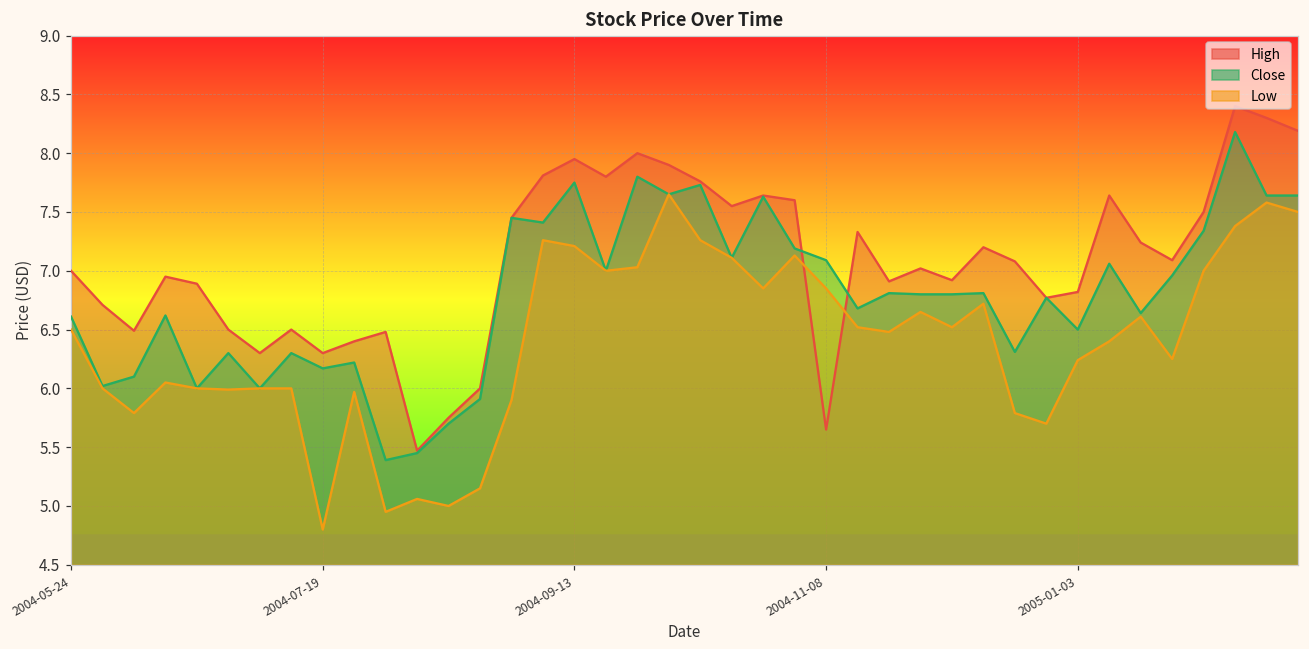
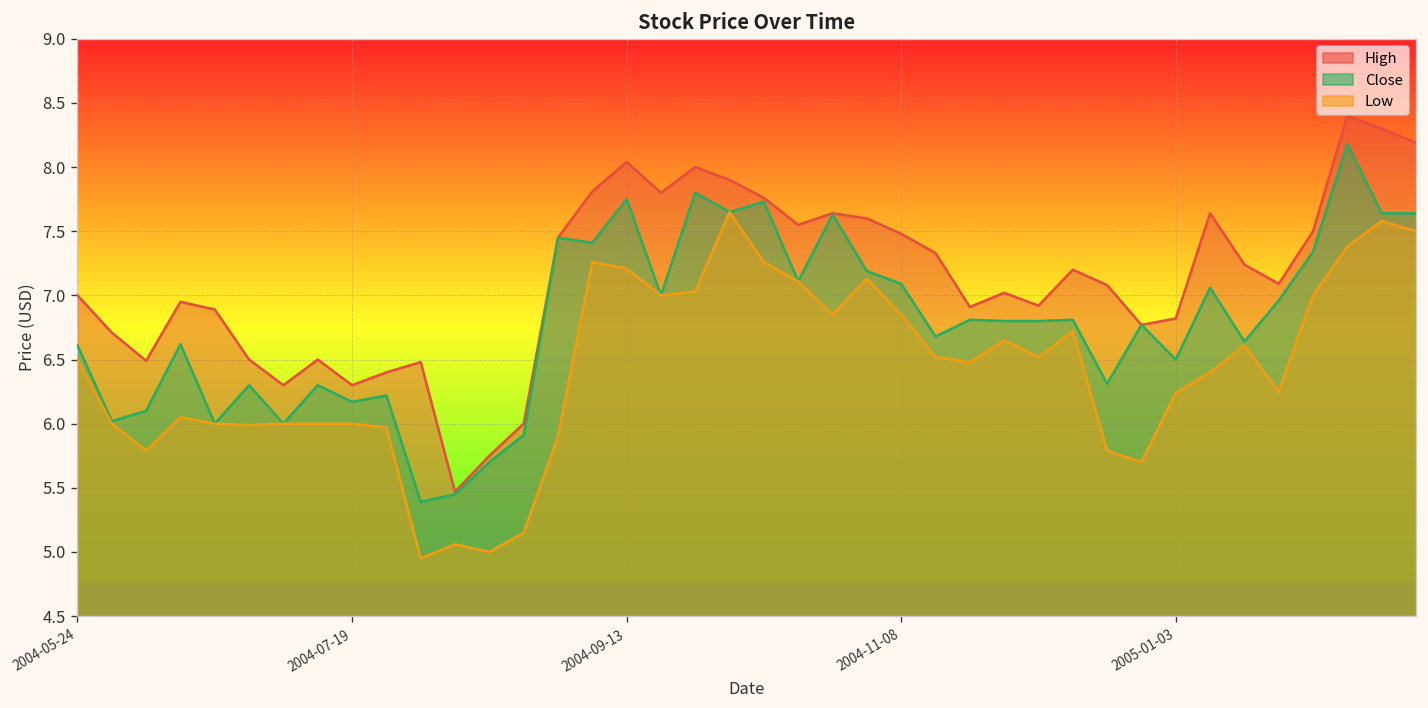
  {
    "High": {
      "2004-05-24": 7.00,
      "2004-07-19": 6.30,
-     "2004-09-13": 7.95,
-     "2004-11-08": 5.65,
+     "2004-09-13": 8.04,
+     "2004-11-08": 7.48,
      "2005-01-03": 6.82
    },
    "Low": {
      "2004-05-24": 6.5,
-     "2004-07-19": 4.8,
+     "2004-07-19": 6.0,
      "2004-09-13": 7.2,
      "2004-11-08": 6.85,
      "2005-01-03": 6.24
    }
  }
